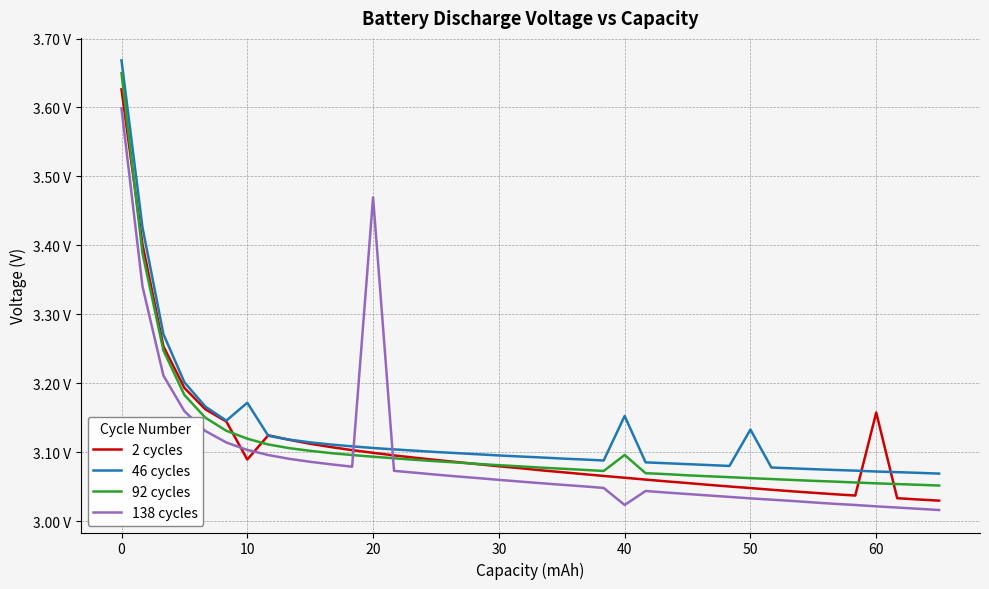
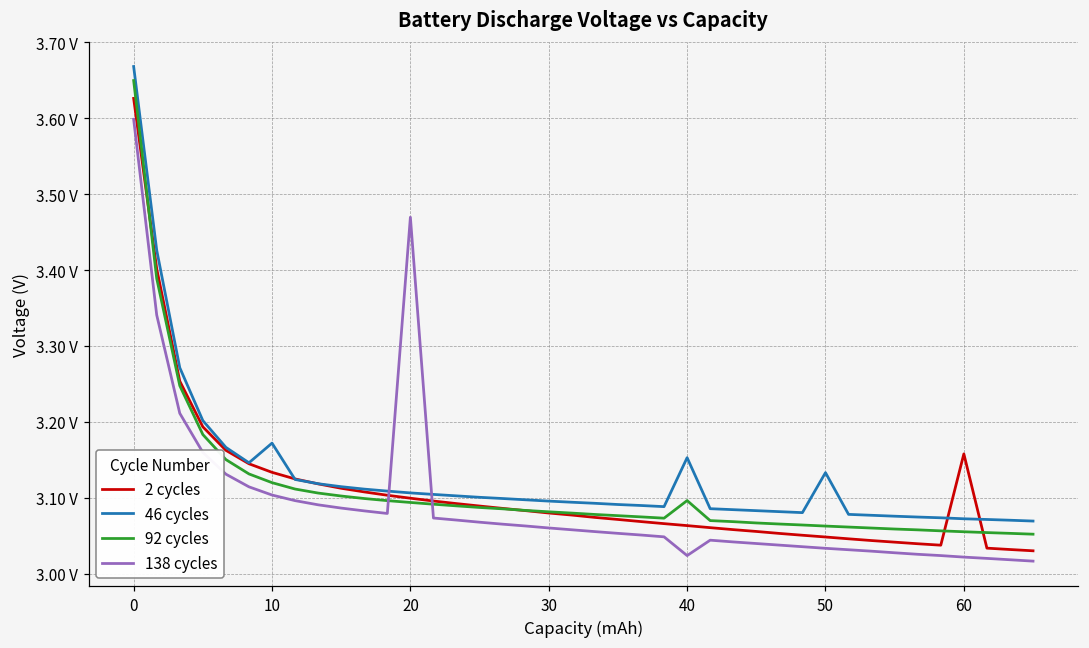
  {
    "2 cycles": {
      "0": "3.63 V",
-     "10": "3.09 V",
+     "10": "3.13 V",
      "20": "3.10 V",
      "40": "3.06 V",
      "50": "3.05 V",
      "60": "3.16 V"
    },
    "46 cycles": {
      "0": "3.67 V",
      "10": "3.17 V",
      "20": "3.11 V",
      "30": "3.10 V",
      "40": "3.15 V",
      "50": "3.13 V",
      "60": "3.07 V"
    },
    "92 cycles": {
      "0": "3.65 V",
      "10": "3.12 V",
      "20": "3.09 V",
      "40": "3.10 V",
      "50": "3.06 V",
      "60": "3.06 V"
    },
    "138 cycles": {
      "0": "3.60 V",
      "10": "3.10 V",
      "20": "3.47 V",
      "30": "3.06 V",
      "40": "3.02 V",
      "50": "3.03 V",
      "60": "3.02 V"
    }
  }
